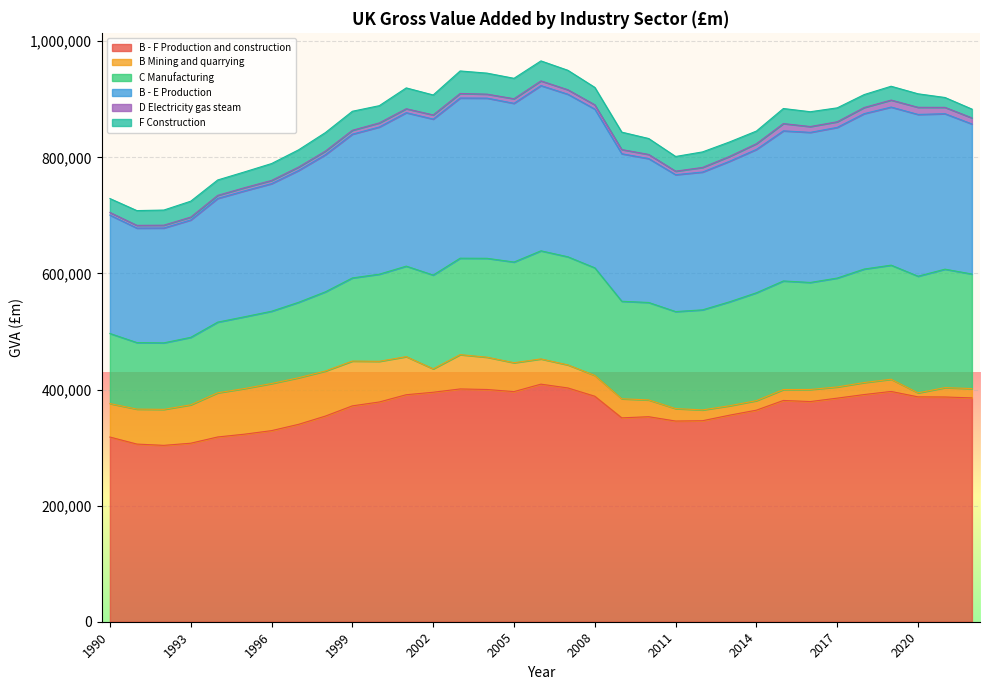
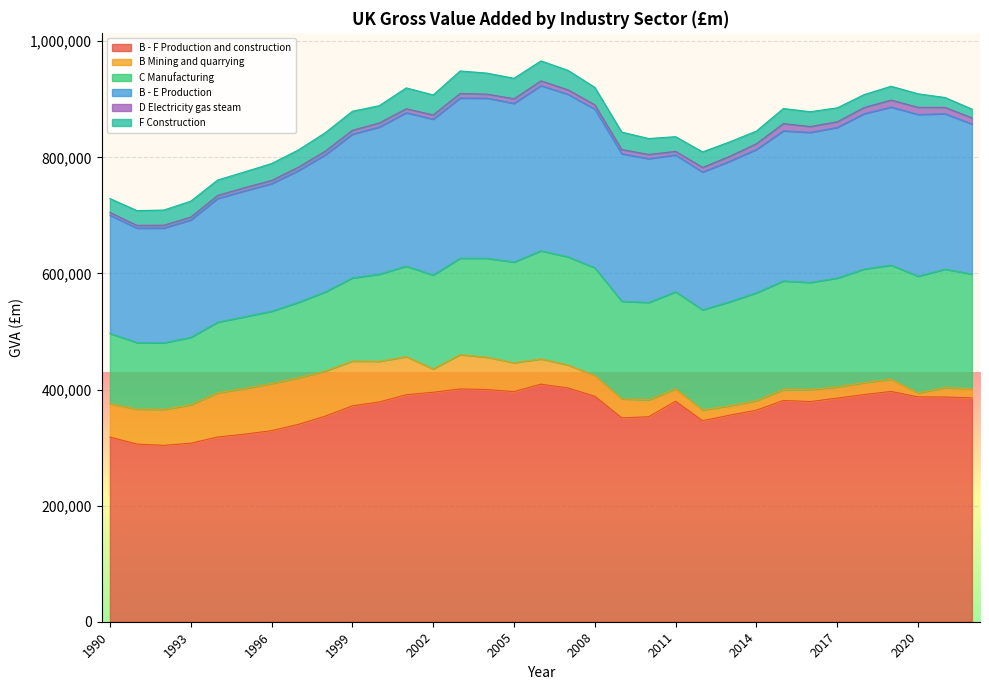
  {
    "B - F Production and construction": {
      "1990": "320,000",
      "1993": "310,000",
      "1996": "330,000",
      "1999": "370,000",
      "2002": "400,000",
      "2005": "400,000",
      "2008": "390,000",
-     "2011": "350,000",
+     "2011": "380,000",
      "2014": "360,000",
      "2017": "390,000",
      "2020": "390,000"
    },
    "B Mining and quarrying": {
      "1990": "60,000",
      "1993": "70,000",
      "1996": "80,000",
      "1999": "80,000",
      "2002": "40,000",
      "2005": "50,000",
      "2008": "40,000",
      "2011": "20,000",
      "2014": "20,000",
      "2017": "20,000",
      "2020": "10,000"
    },
    "B - E Production": {
      "1990": "200,000",
      "1993": "200,000",
      "1996": "220,000",
      "1999": "250,000",
      "2002": "270,000",
      "2005": "270,000",
      "2008": "270,000",
      "2011": "240,000",
      "2014": "250,000",
      "2017": "260,000",
      "2020": "280,000"
    },
    "D Electricity gas steam": {
      "1990": "0",
      "1993": "0",
      "1996": "10,000",
      "1999": "10,000",
      "2002": "10,000",
      "2005": "10,000",
      "2008": "10,000",
      "2011": "10,000",
      "2014": "10,000",
      "2017": "10,000",
      "2020": "10,000"
    }
  }
